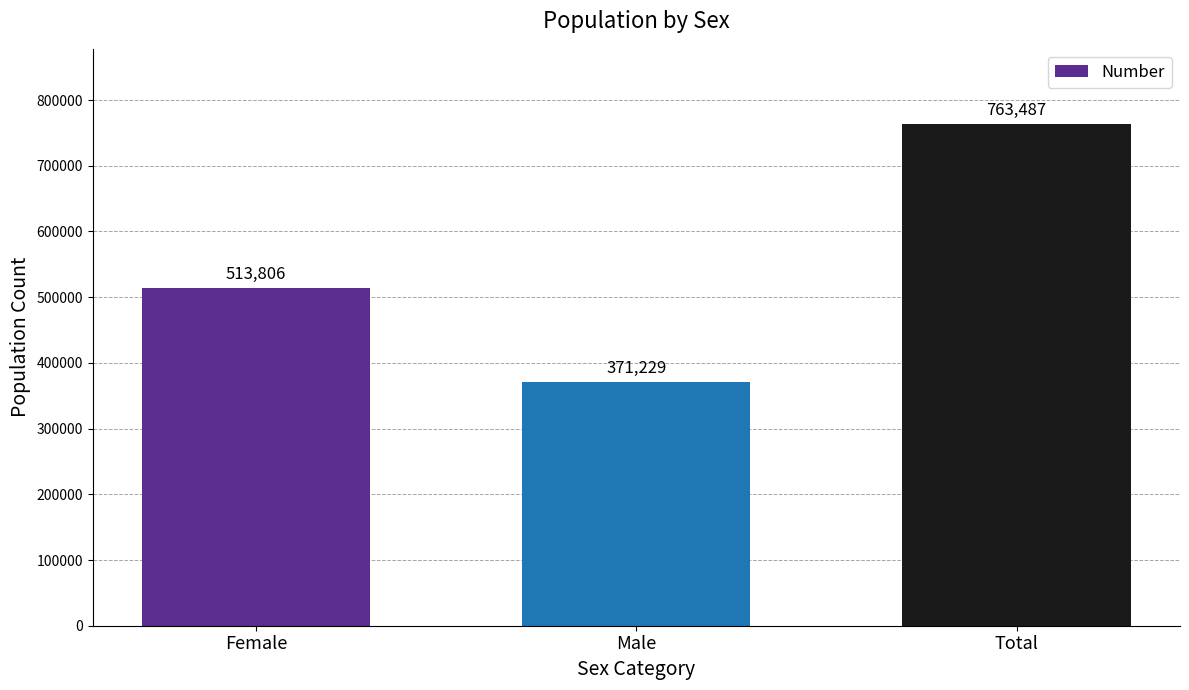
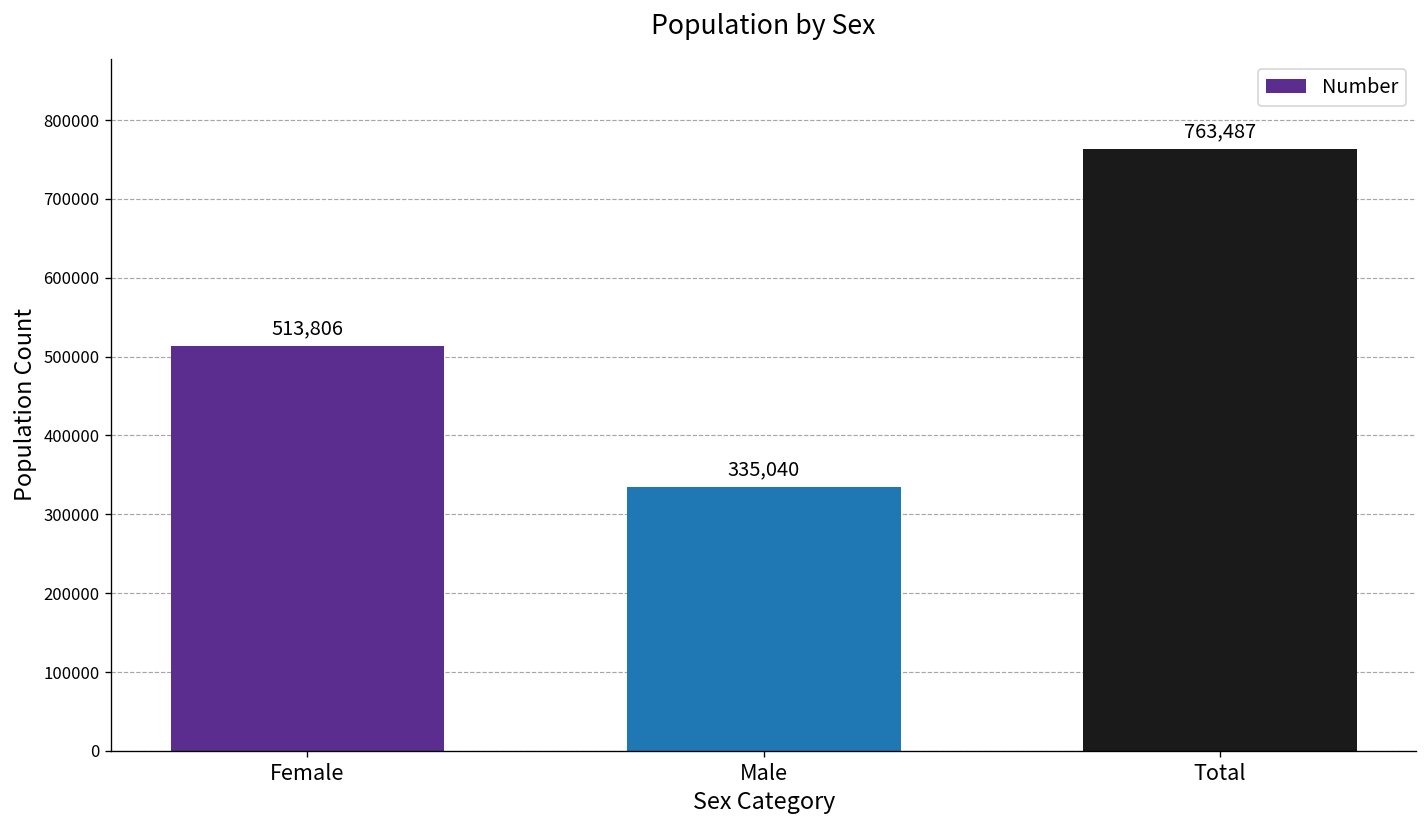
  {
    "Female": "513,806",
-   "Male": "371,229",
+   "Male": "335,040",
    "Total": "763,487"
  }
